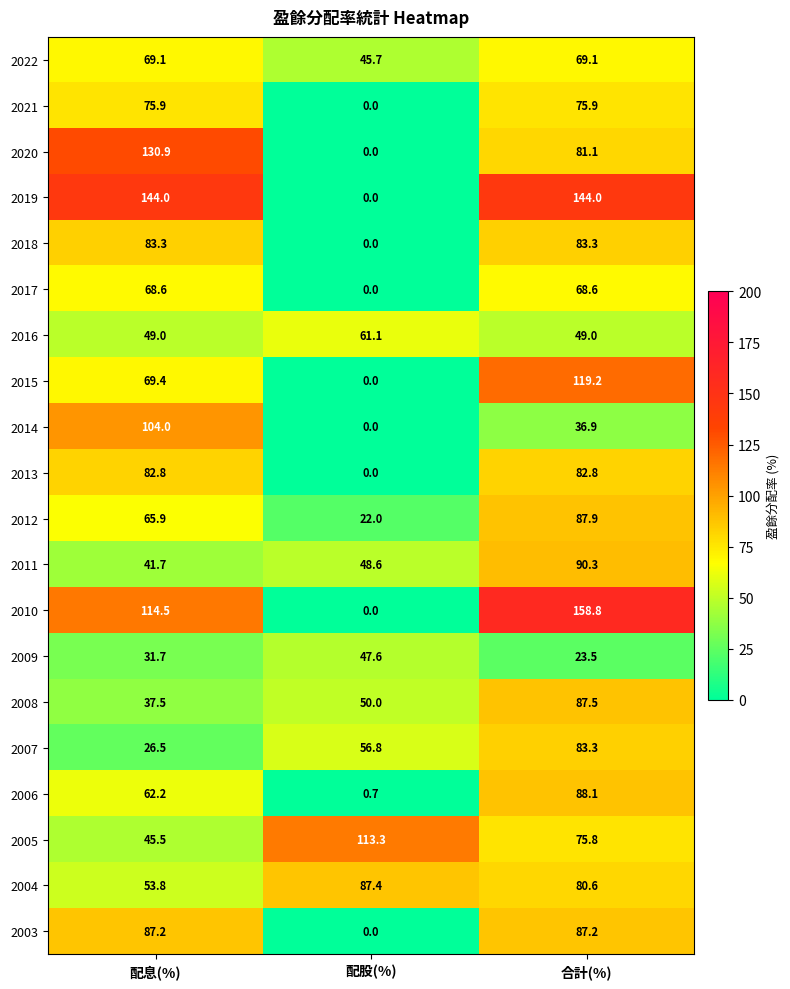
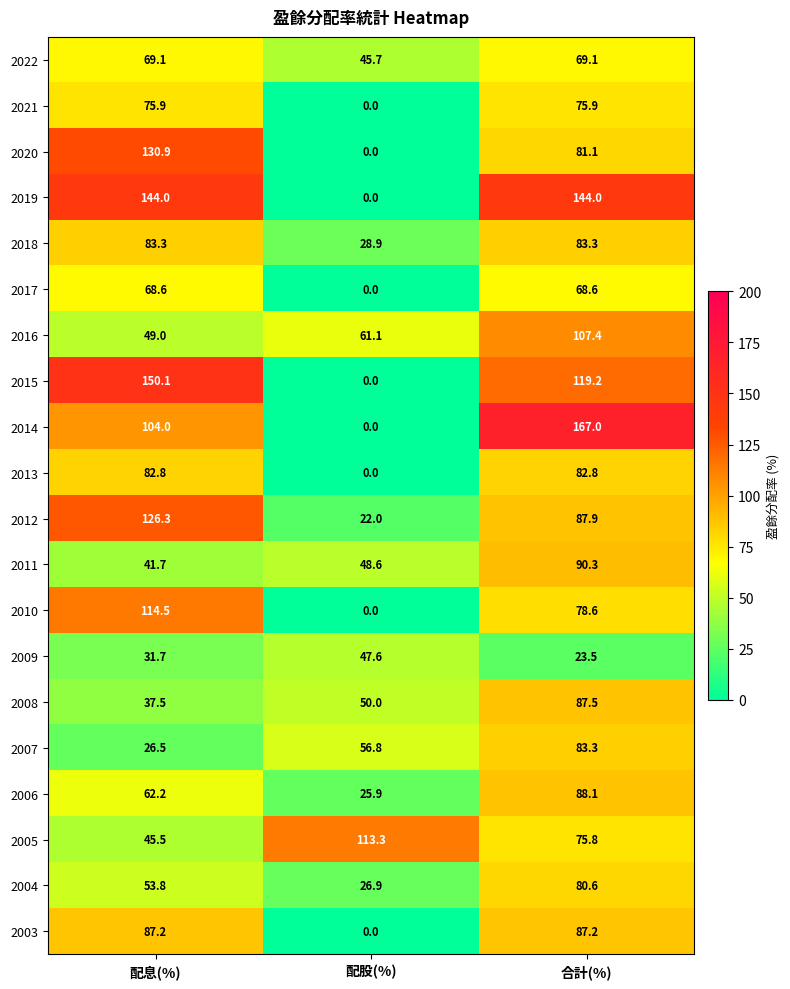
  {
    "2022": {
      "配息(%)": 69.1,
      "配股(%)": 45.7,
      "合計(%)": 69.1
    },
    "2021": {
      "配息(%)": 75.9,
      "配股(%)": 0.0,
      "合計(%)": 75.9
    },
    "2020": {
      "配息(%)": 130.9,
      "配股(%)": 0.0,
      "合計(%)": 81.1
    },
    "2019": {
      "配息(%)": 144.0,
      "配股(%)": 0.0,
      "合計(%)": 144.0
    },
    "2018": {
      "配息(%)": 83.3,
-     "配股(%)": 0.0,
+     "配股(%)": 28.9,
      "合計(%)": 83.3
    },
    "2017": {
      "配息(%)": 68.6,
      "配股(%)": 0.0,
      "合計(%)": 68.6
    },
    "2016": {
      "配息(%)": 49.0,
      "配股(%)": 61.1,
-     "合計(%)": 49.0
+     "合計(%)": 107.4
    },
    "2015": {
-     "配息(%)": 69.4,
+     "配息(%)": 150.1,
      "配股(%)": 0.0,
      "合計(%)": 119.2
    },
    "2014": {
      "配息(%)": 104.0,
      "配股(%)": 0.0,
-     "合計(%)": 36.9
+     "合計(%)": 167.0
    },
    "2013": {
      "配息(%)": 82.8,
      "配股(%)": 0.0,
      "合計(%)": 82.8
    },
    "2012": {
-     "配息(%)": 65.9,
+     "配息(%)": 126.3,
      "配股(%)": 22.0,
      "合計(%)": 87.9
    },
    "2011": {
      "配息(%)": 41.7,
      "配股(%)": 48.6,
      "合計(%)": 90.3
    },
    "2010": {
      "配息(%)": 114.5,
      "配股(%)": 0.0,
-     "合計(%)": 158.8
+     "合計(%)": 78.6
    },
    "2009": {
      "配息(%)": 31.7,
      "配股(%)": 47.6,
      "合計(%)": 23.5
    },
    "2008": {
      "配息(%)": 37.5,
      "配股(%)": 50.0,
      "合計(%)": 87.5
    },
    "2007": {
      "配息(%)": 26.5,
      "配股(%)": 56.8,
      "合計(%)": 83.3
    },
    "2006": {
      "配息(%)": 62.2,
-     "配股(%)": 0.7,
+     "配股(%)": 25.9,
      "合計(%)": 88.1
    },
    "2005": {
      "配息(%)": 45.5,
      "配股(%)": 113.3,
      "合計(%)": 75.8
    },
    "2004": {
      "配息(%)": 53.8,
-     "配股(%)": 87.4,
+     "配股(%)": 26.9,
      "合計(%)": 80.6
    },
    "2003": {
      "配息(%)": 87.2,
      "配股(%)": 0.0,
      "合計(%)": 87.2
    }
  }
